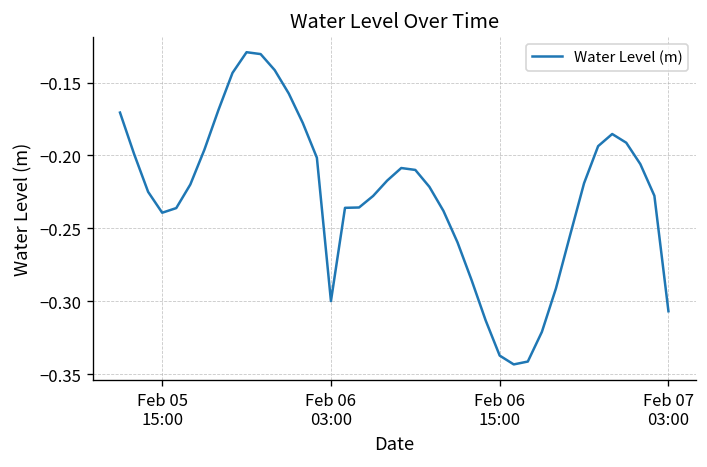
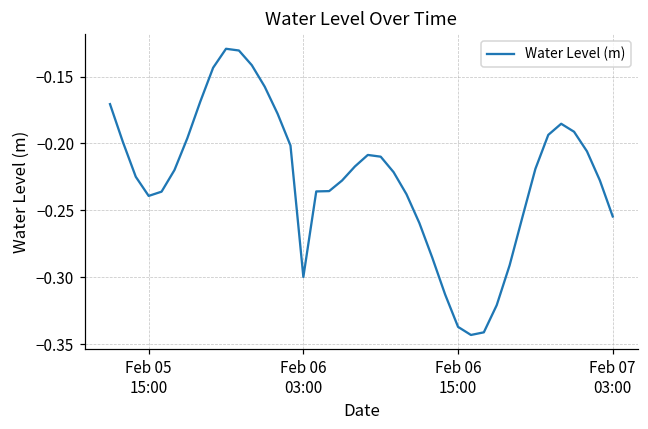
  {
    "Feb 05 15:00": -0.239,
    "Feb 06 03:00": -0.300,
    "Feb 06 15:00": -0.337,
-   "Feb 07 03:00": -0.307
+   "Feb 07 03:00": -0.255
  }
